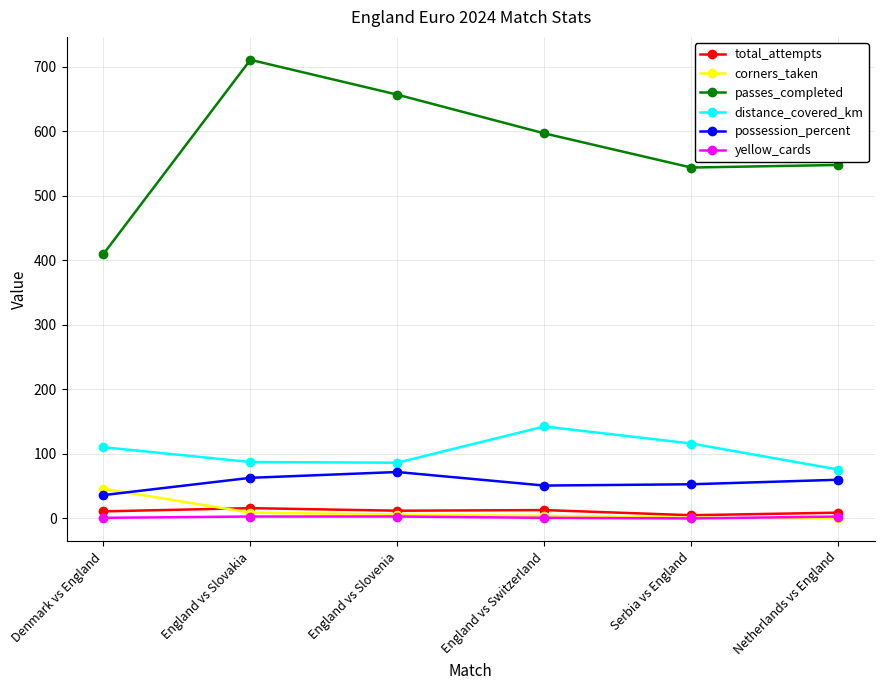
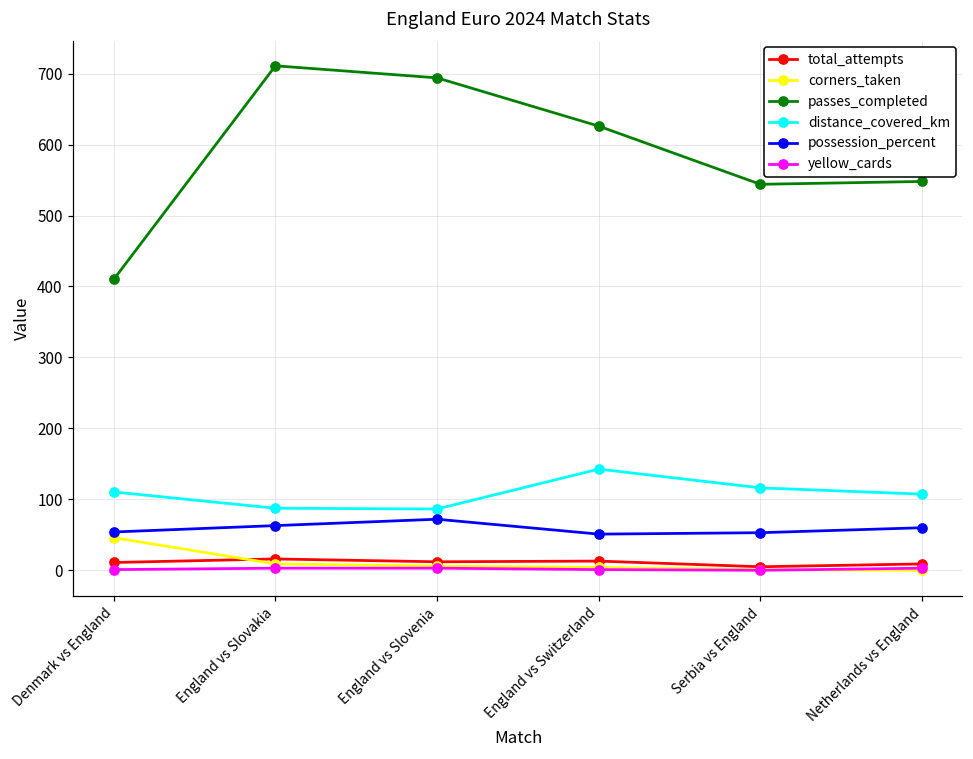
  {
    "total_attempts": {
      "Denmark vs England": 10,
      "England vs Slovakia": 20,
      "England vs Slovenia": 10,
      "England vs Switzerland": 10,
      "Serbia vs England": 10,
      "Netherlands vs England": 10
    },
    "corners_taken": {
      "Denmark vs England": 50,
      "England vs Slovakia": 10
    },
    "passes_completed": {
      "Denmark vs England": 410,
      "England vs Slovakia": 710,
-     "England vs Slovenia": 660,
-     "England vs Switzerland": 600,
+     "England vs Slovenia": 690,
+     "England vs Switzerland": 630,
      "Serbia vs England": 540,
      "Netherlands vs England": 550
    },
    "distance_covered_km": {
      "Denmark vs England": 110,
      "England vs Slovakia": 90,
      "England vs Slovenia": 90,
      "England vs Switzerland": 140,
      "Serbia vs England": 120,
-     "Netherlands vs England": 80
+     "Netherlands vs England": 110
    },
    "possession_percent": {
-     "Denmark vs England": 40,
+     "Denmark vs England": 50,
      "England vs Slovakia": 60,
      "England vs Slovenia": 70,
      "England vs Switzerland": 50,
      "Serbia vs England": 50,
      "Netherlands vs England": 60
    },
    "yellow_cards": {
      "Denmark vs England": 0,
      "England vs Slovakia": 0
    }
  }
